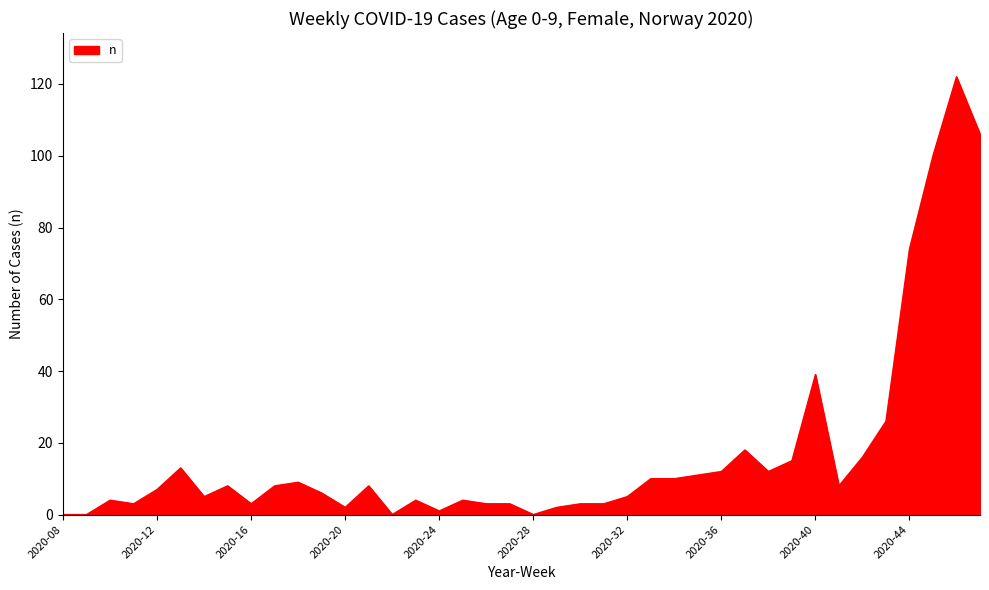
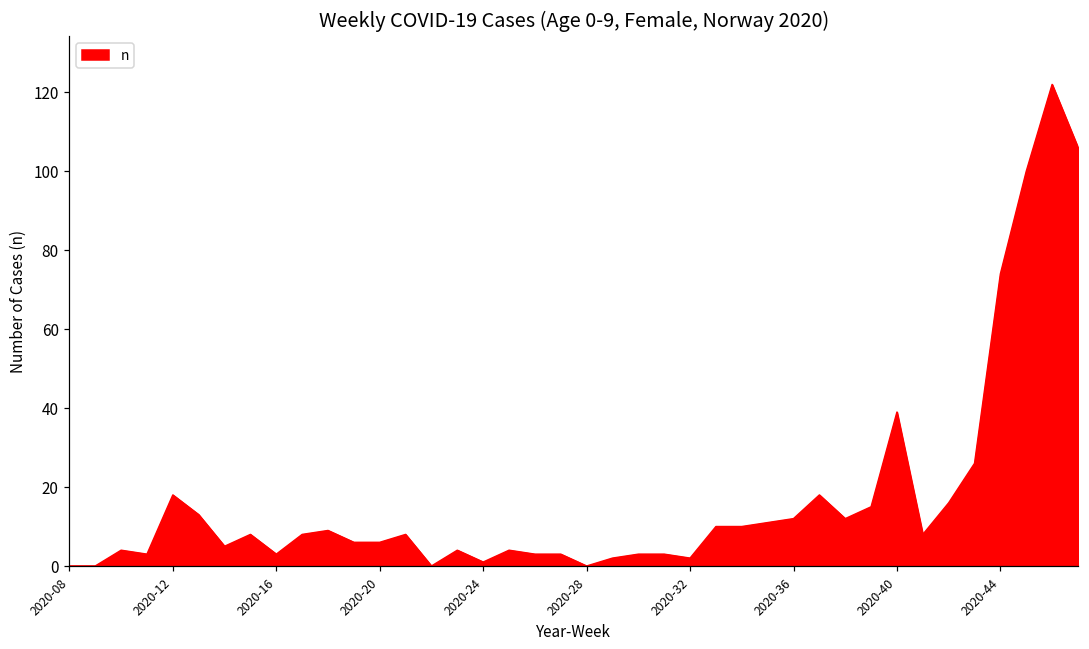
  {
    "2020-08": 0,
-   "2020-12": 7,
+   "2020-12": 18,
    "2020-16": 3,
-   "2020-20": 2,
+   "2020-20": 6,
    "2020-24": 1,
    "2020-28": 0,
-   "2020-32": 5,
+   "2020-32": 2,
    "2020-36": 12,
    "2020-40": 39,
    "2020-44": 74
  }
